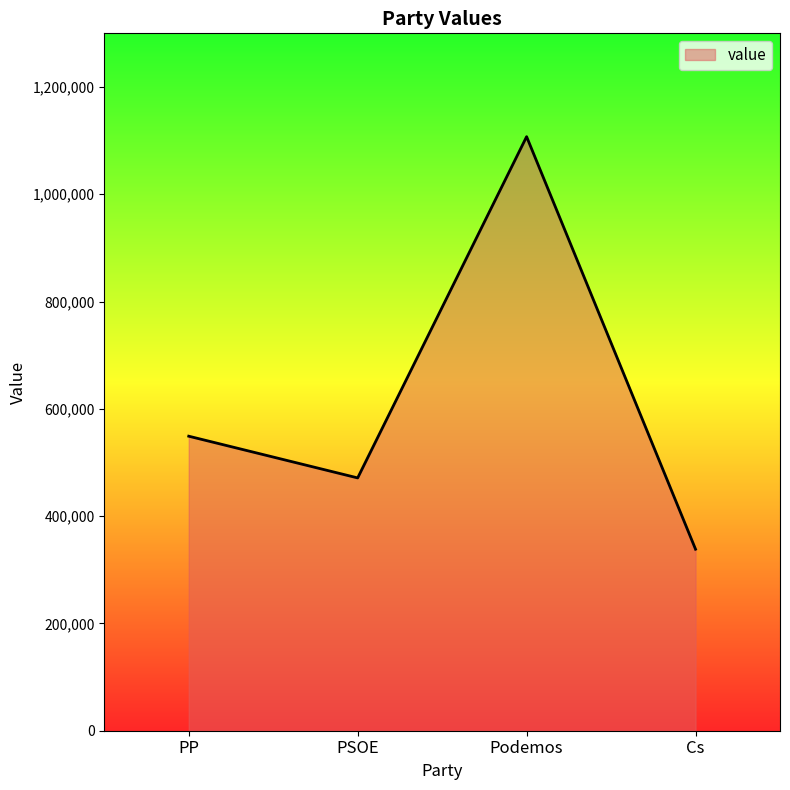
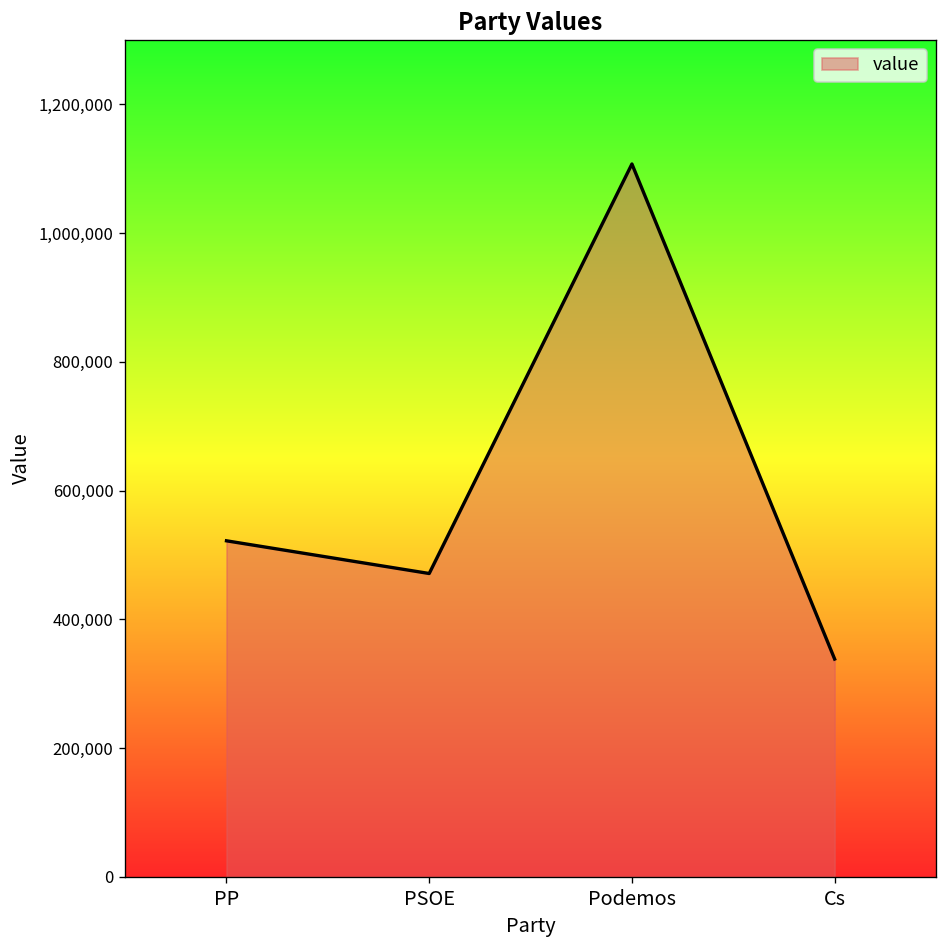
  {
-   "PP": "550,000",
+   "PP": "520,000",
    "PSOE": "470,000",
    "Podemos": "1,110,000",
    "Cs": "340,000"
  }
